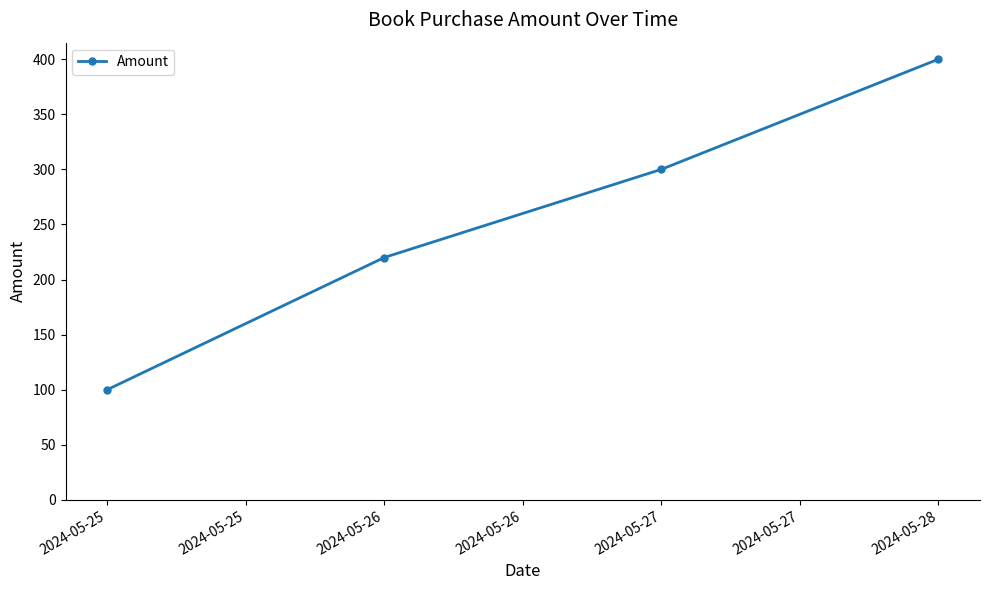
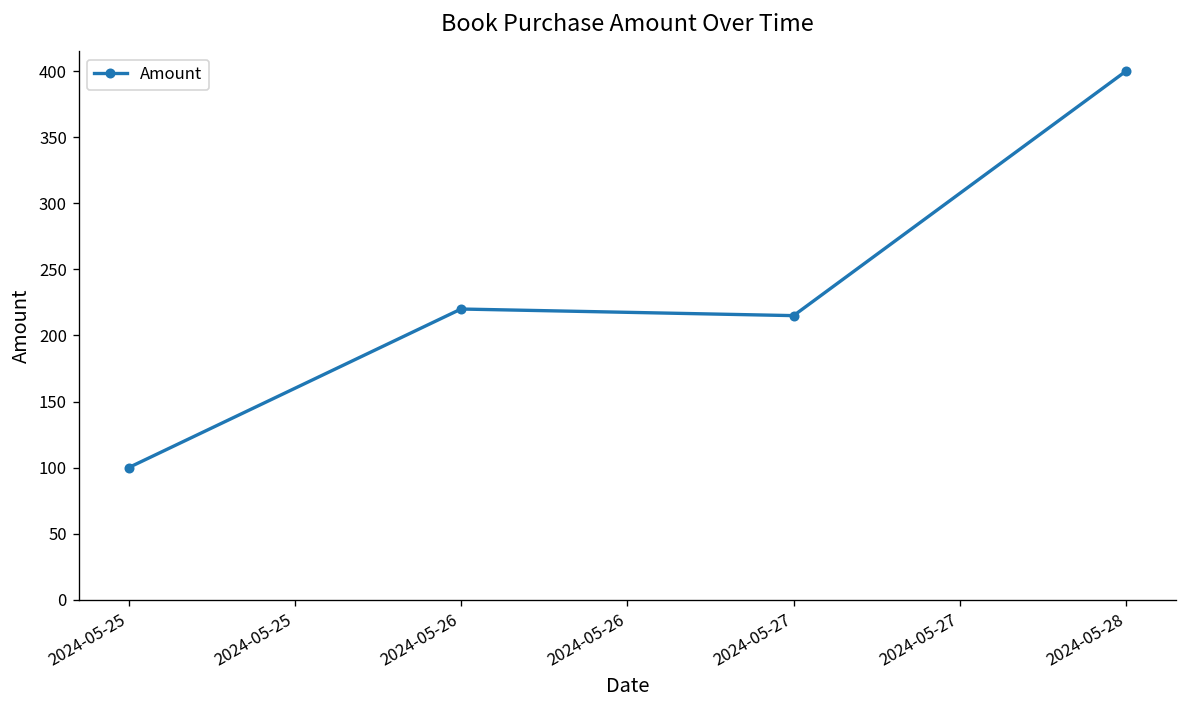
  {
    "2024-05-25": 100,
    "2024-05-26": 220,
-   "2024-05-27": 300,
+   "2024-05-27": 215,
    "2024-05-28": 400
  }
